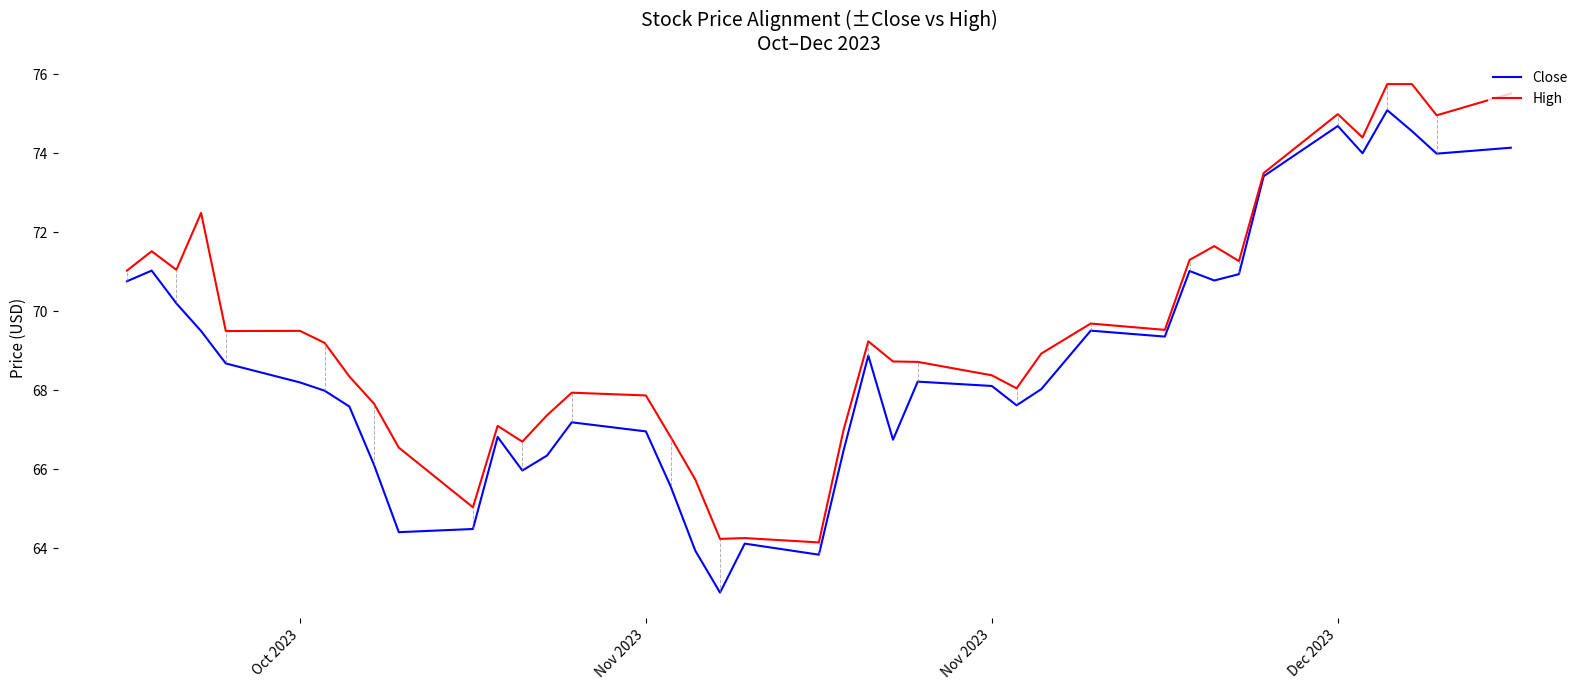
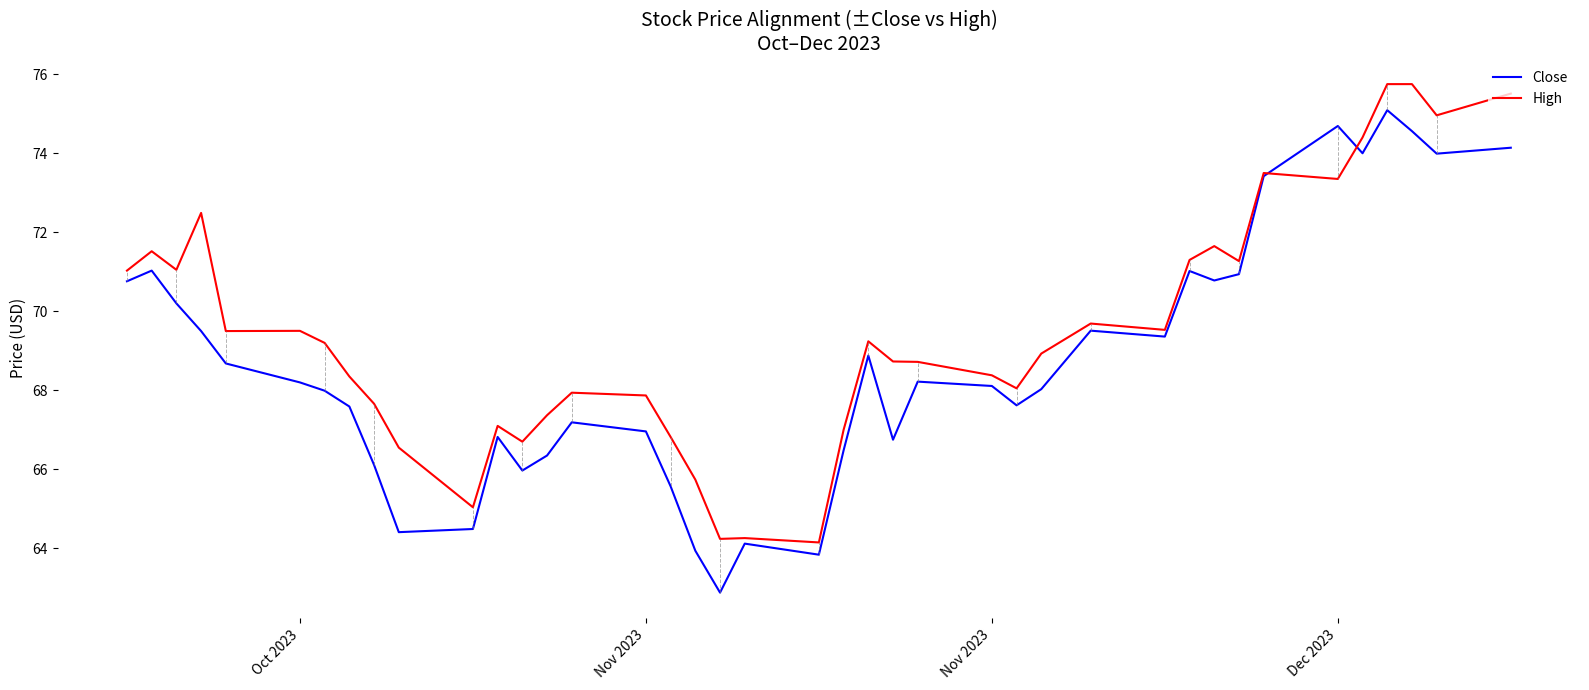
  {
    "Close": {
      "Oct 2023": 68.2
    },
    "High": {
      "Oct 2023": 69.5,
-     "Dec 2023": 75.0
+     "Dec 2023": 73.3
    }
  }
